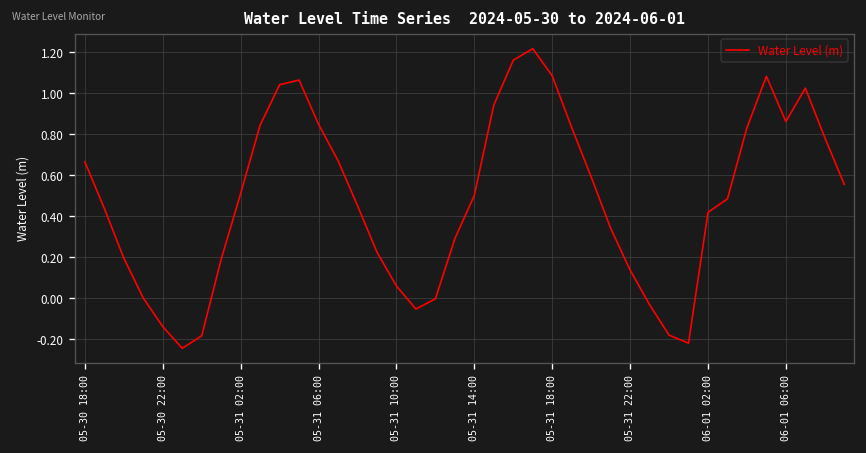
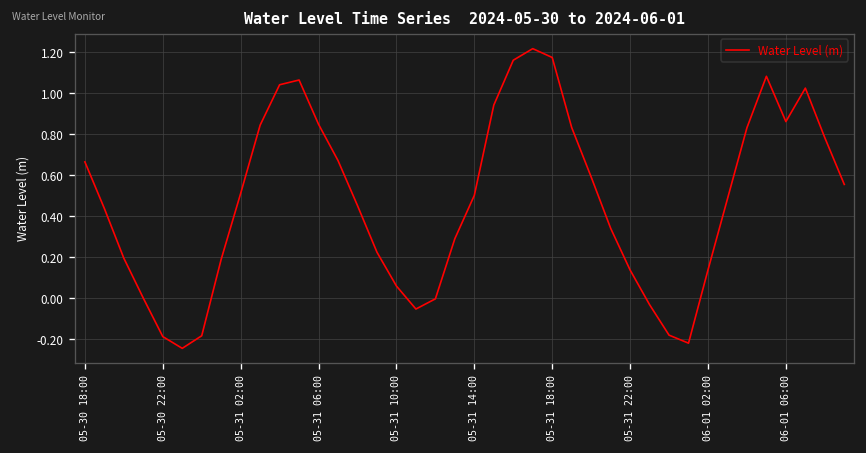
  {
    "05-30 18:00": 0.66,
-   "05-30 22:00": -0.14,
+   "05-30 22:00": -0.19,
    "05-31 02:00": 0.51,
    "05-31 06:00": 0.85,
    "05-31 10:00": 0.06,
    "05-31 14:00": 0.50,
-   "05-31 18:00": 1.08,
+   "05-31 18:00": 1.17,
    "05-31 22:00": 0.14,
-   "06-01 02:00": 0.42,
+   "06-01 02:00": 0.14,
    "06-01 06:00": 0.86
  }
